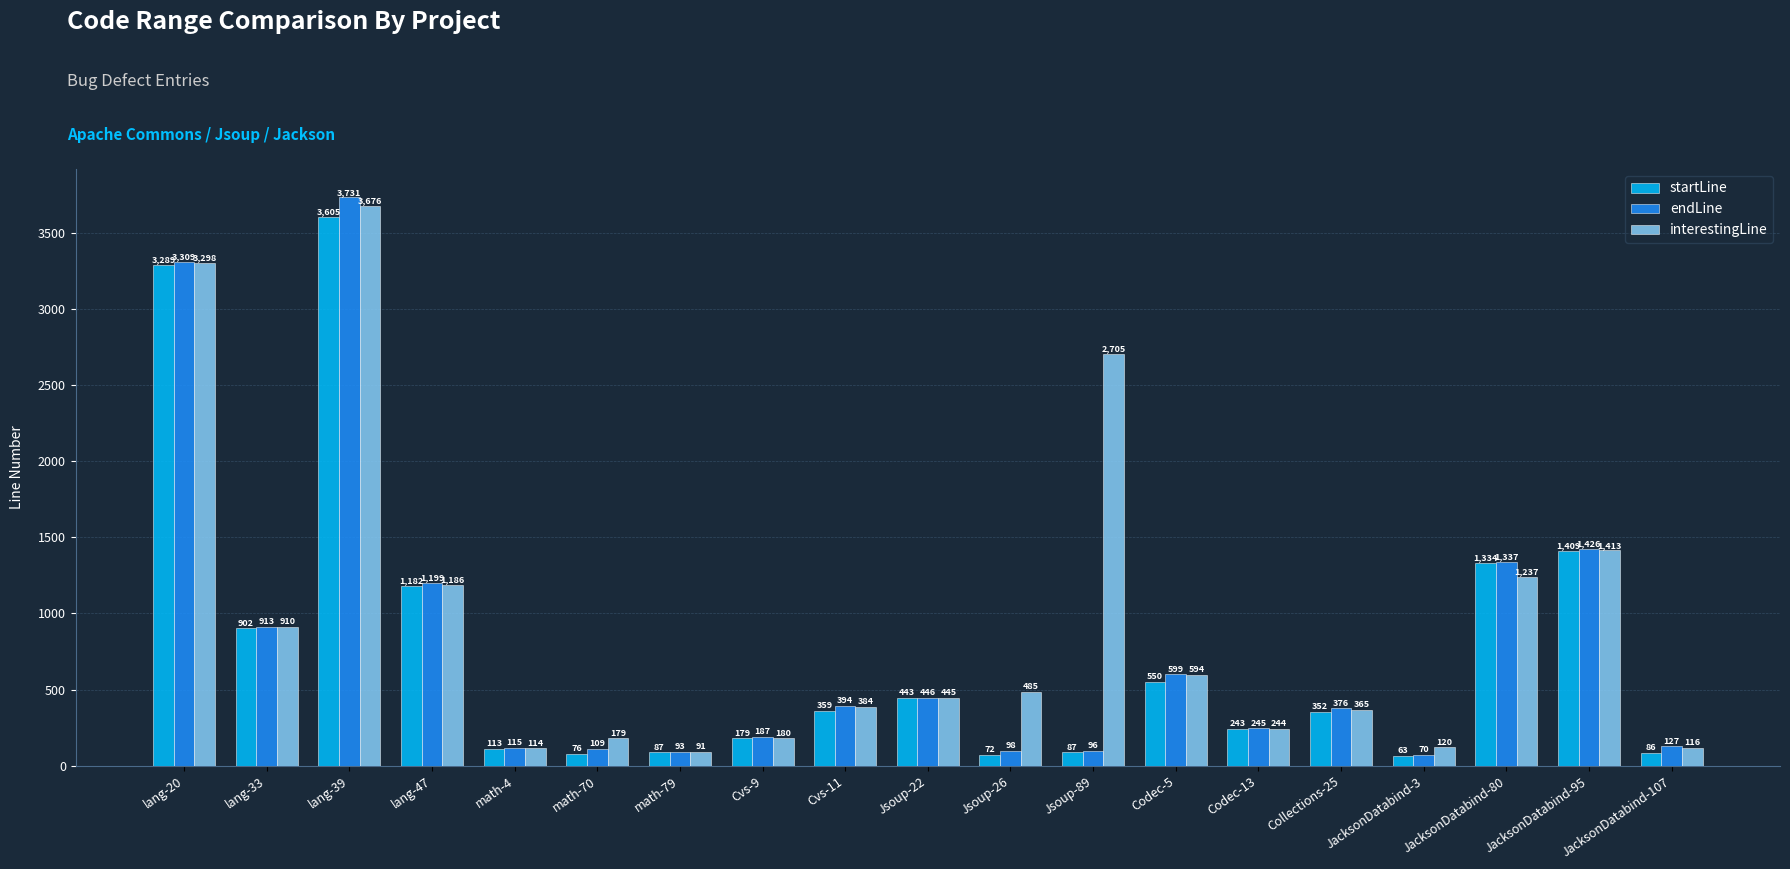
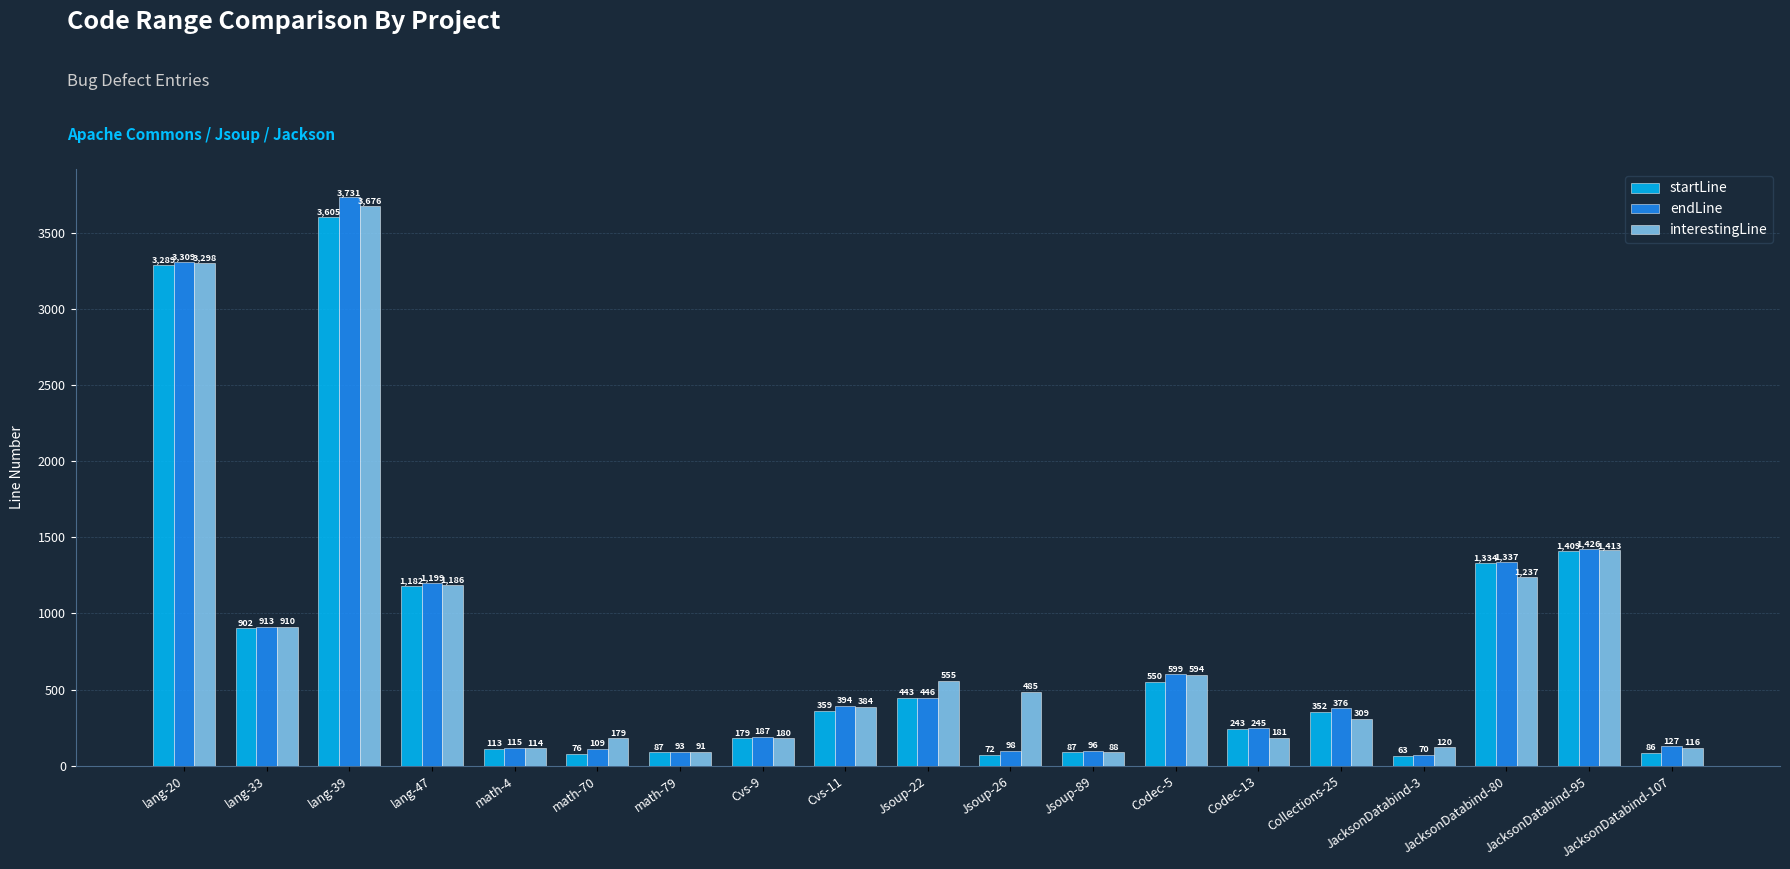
  {
    "interestingLine": {
      "lang-20": "3,298",
      "lang-33": "910",
      "lang-39": "3,676",
      "lang-47": "1,186",
      "math-4": "114",
      "math-70": "179",
      "math-79": "91",
      "Cvs-9": "180",
      "Cvs-11": "384",
-     "Jsoup-22": "445",
+     "Jsoup-22": "555",
      "Jsoup-26": "485",
-     "Jsoup-89": "2,705",
+     "Jsoup-89": "88",
      "Codec-5": "594",
-     "Codec-13": "244",
-     "Collections-25": "365",
+     "Codec-13": "181",
+     "Collections-25": "309",
      "JacksonDatabind-3": "120",
      "JacksonDatabind-80": "1,237",
      "JacksonDatabind-95": "1,413",
      "JacksonDatabind-107": "116"
    }
  }
